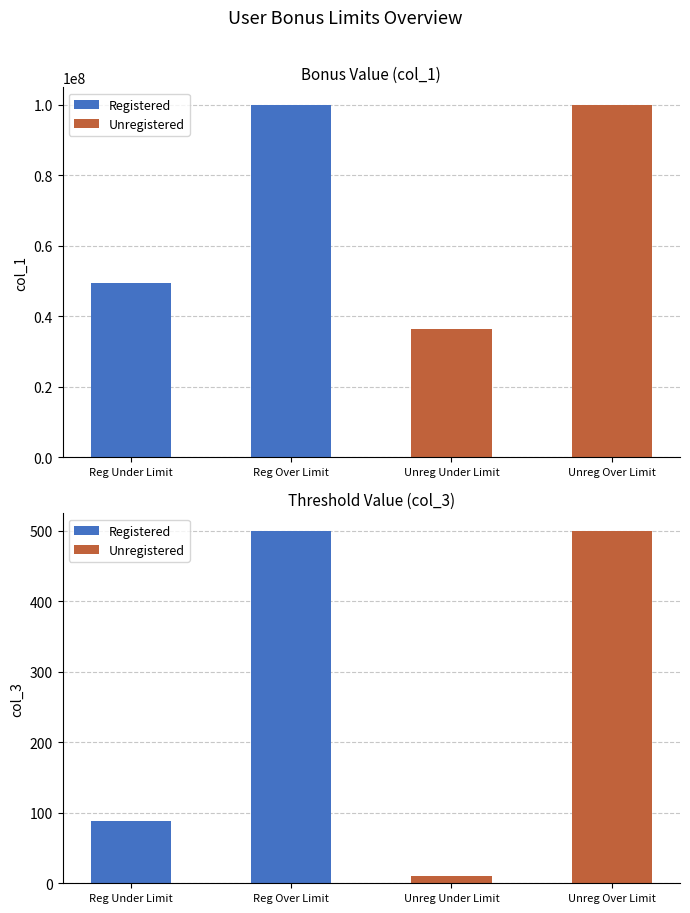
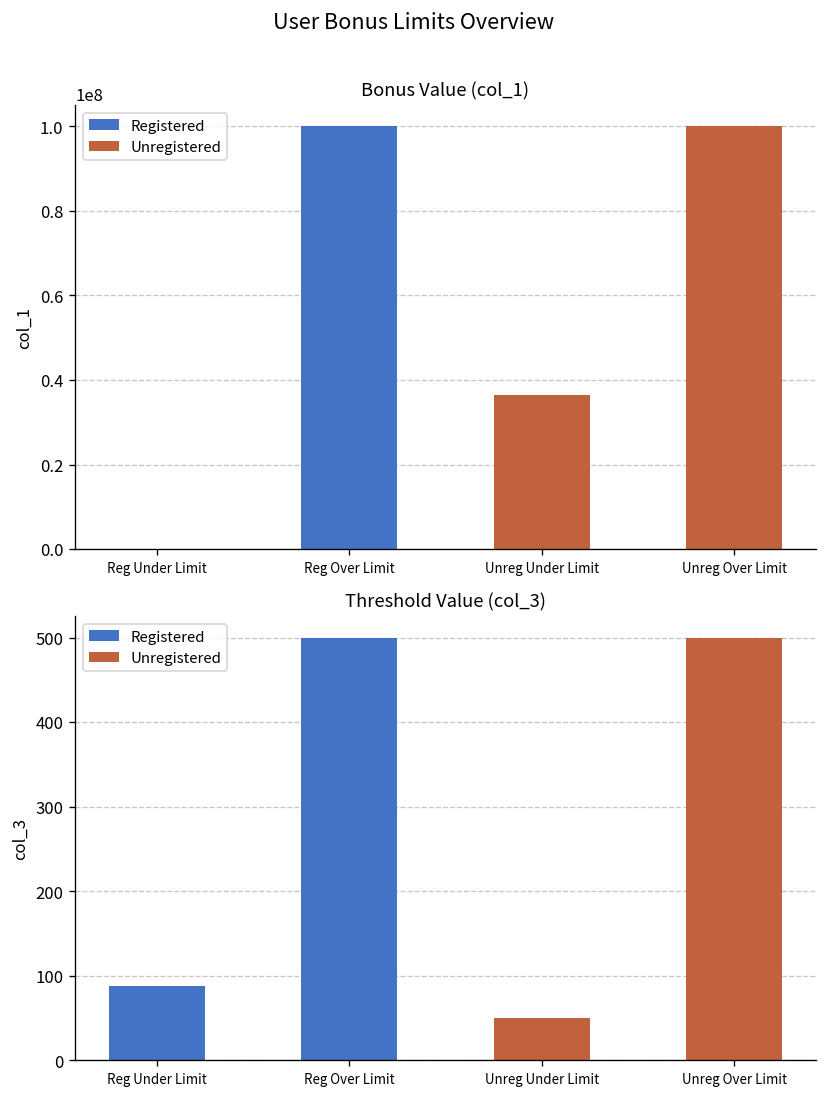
  {
    "Bonus Value (col_1)": {
-     "Reg Under Limit": 50000000,
+     "Reg Under Limit": 0,
      "Reg Over Limit": 100000000,
      "Unreg Under Limit": 36000000,
      "Unreg Over Limit": 100000000
    },
    "Threshold Value (col_3)": {
      "Reg Under Limit": 90,
      "Reg Over Limit": 500,
-     "Unreg Under Limit": 10,
+     "Unreg Under Limit": 50,
      "Unreg Over Limit": 500
    }
  }
